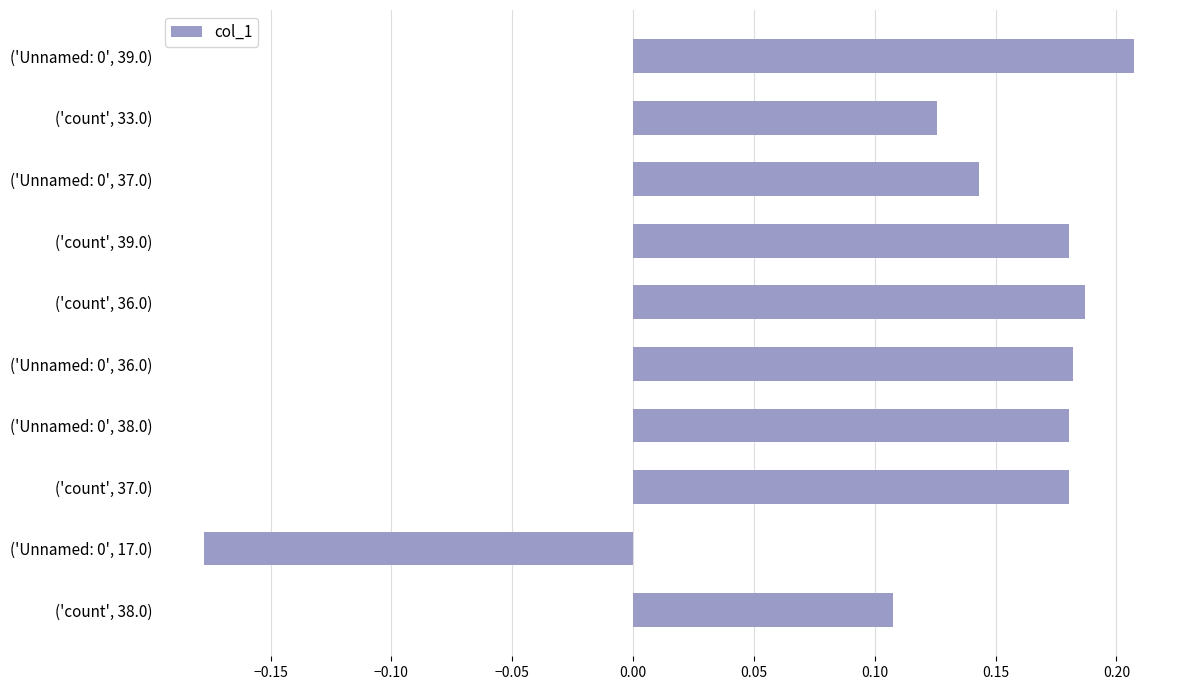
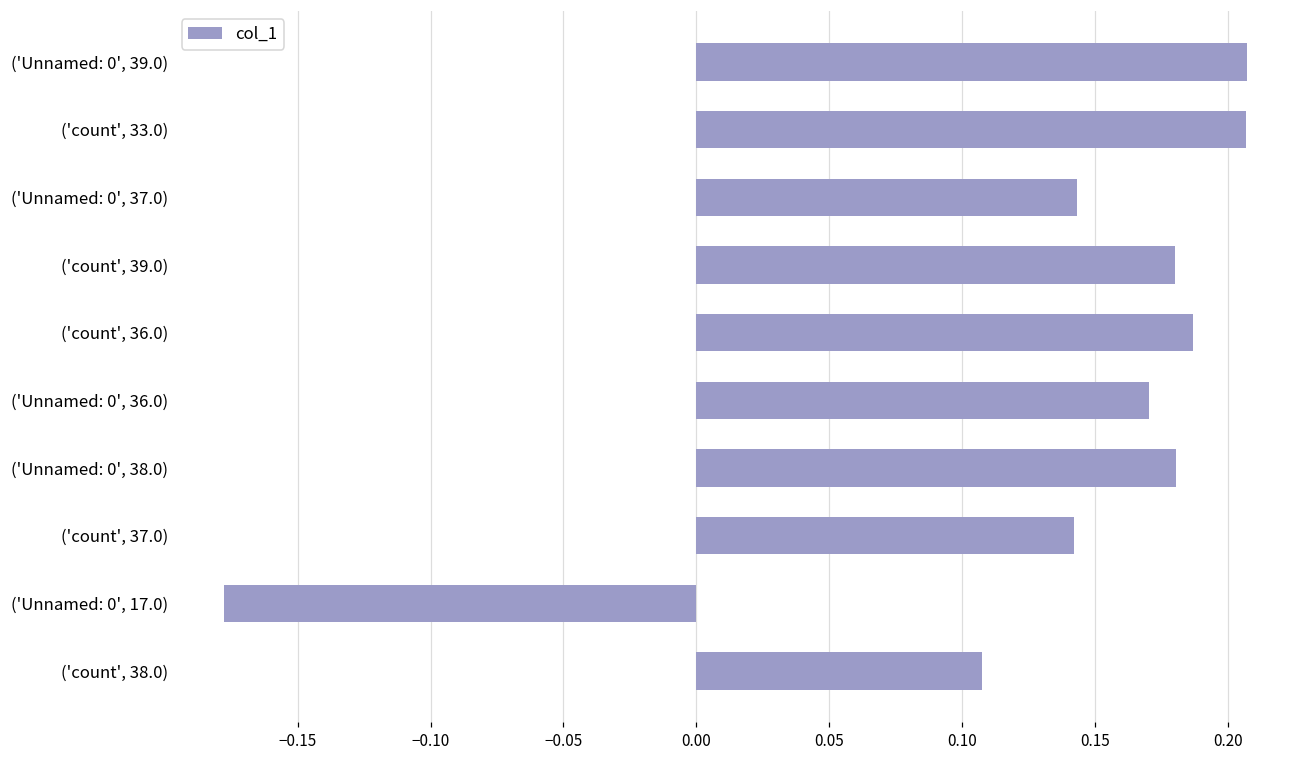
  {
    "('Unnamed: 0', 39.0)": 0.207,
-   "('count', 33.0)": 0.126,
+   "('count', 33.0)": 0.207,
    "('Unnamed: 0', 37.0)": 0.143,
    "('count', 39.0)": 0.180,
    "('count', 36.0)": 0.187,
-   "('Unnamed: 0', 36.0)": 0.182,
+   "('Unnamed: 0', 36.0)": 0.170,
    "('Unnamed: 0', 38.0)": 0.181,
-   "('count', 37.0)": 0.180,
+   "('count', 37.0)": 0.142,
    "('Unnamed: 0', 17.0)": -0.178,
    "('count', 38.0)": 0.108
  }
